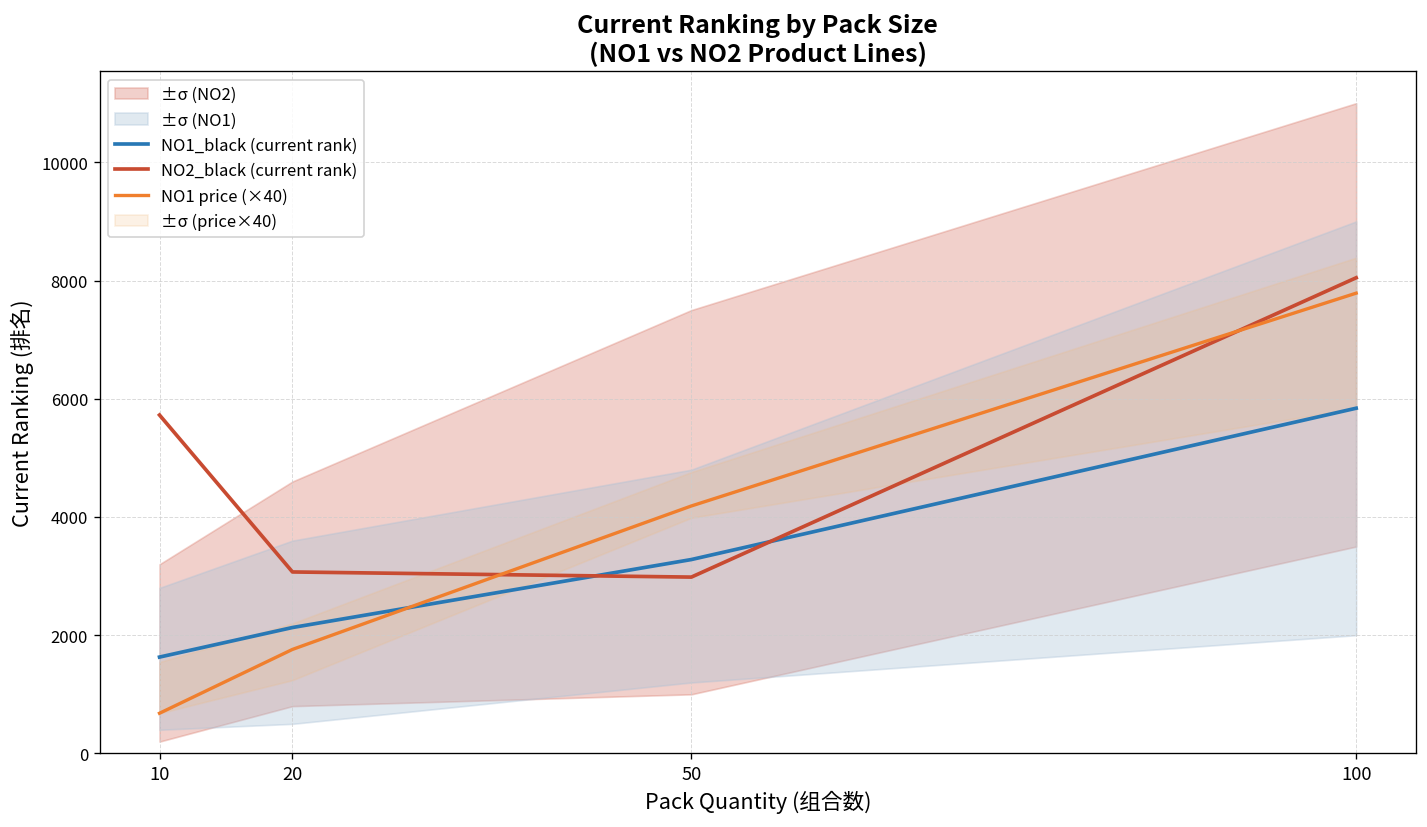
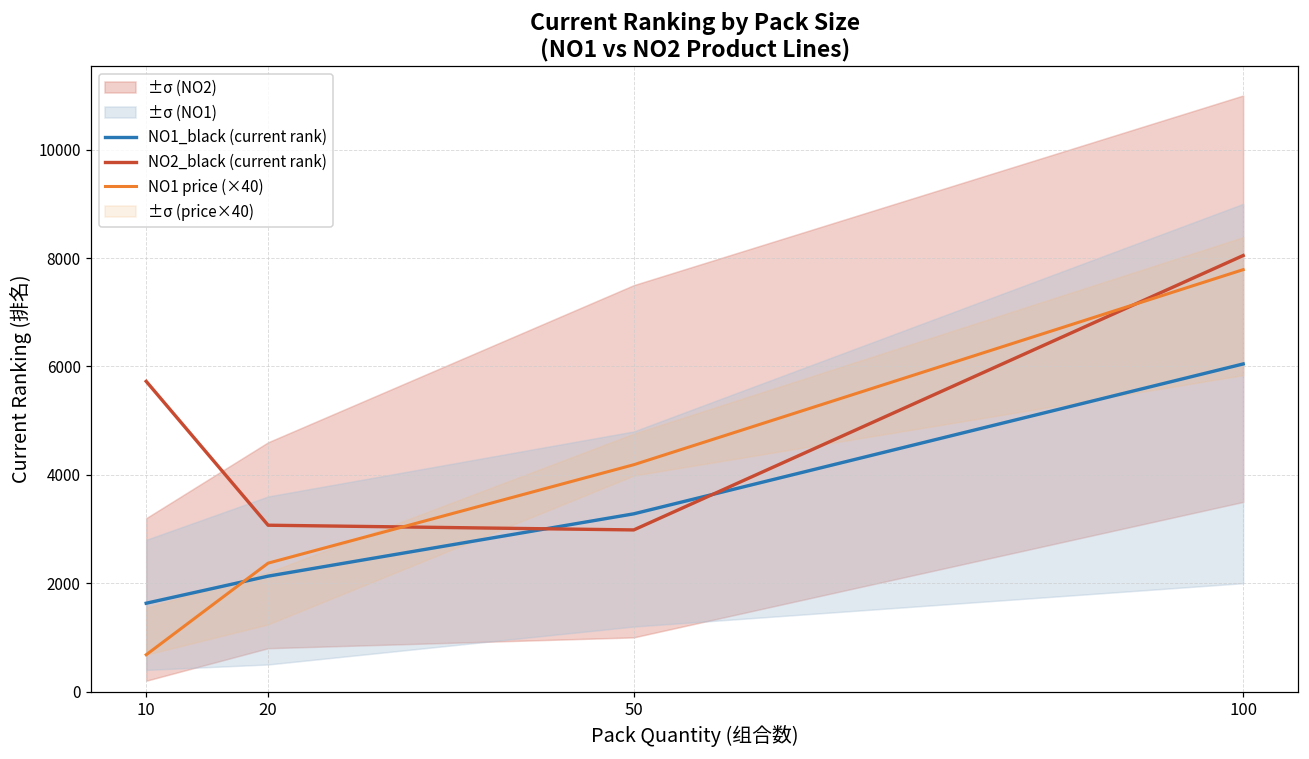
  {
    "NO1_black (current rank)": {
      "10": 1600,
      "20": 2100,
      "50": 3300,
-     "100": 5800
+     "100": 6000
    },
    "NO2_black (current rank)": {
      "10": 5700,
      "20": 3100,
      "50": 3000,
      "100": 8000
    },
    "NO1 price (×40)": {
      "10": 700,
-     "20": 1800,
+     "20": 2400,
      "50": 4200,
      "100": 7800
    }
  }
